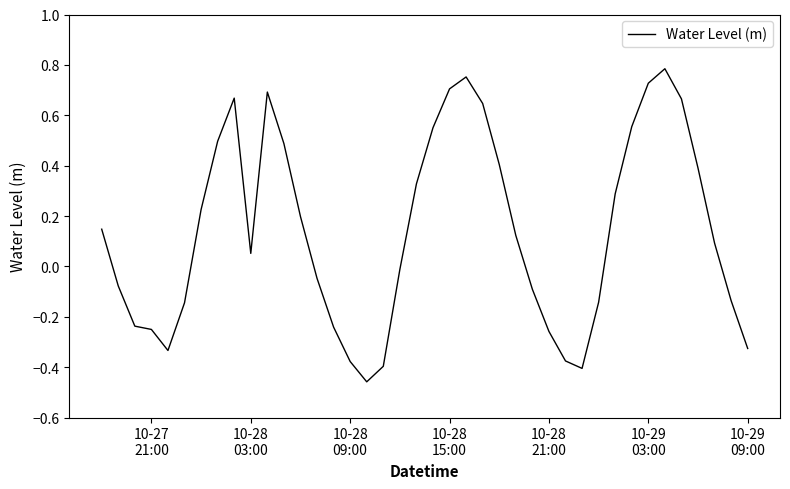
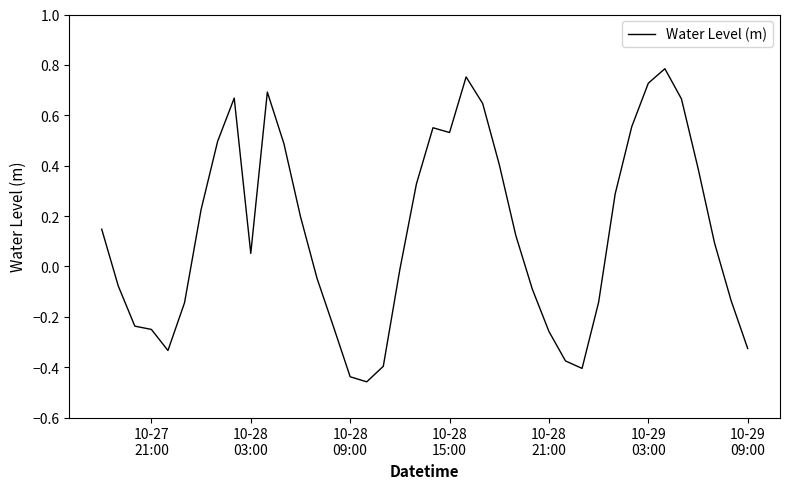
  {
    "10-27 21:00": -0.25,
    "10-28 03:00": 0.05,
-   "10-28 09:00": -0.38,
-   "10-28 15:00": 0.70,
+   "10-28 09:00": -0.44,
+   "10-28 15:00": 0.53,
    "10-28 21:00": -0.26,
    "10-29 03:00": 0.73,
    "10-29 09:00": -0.33
  }
